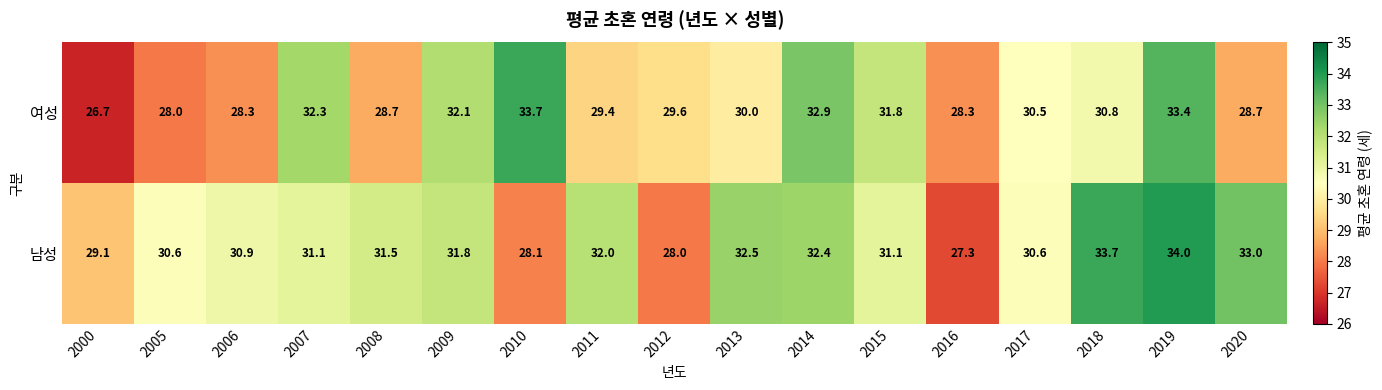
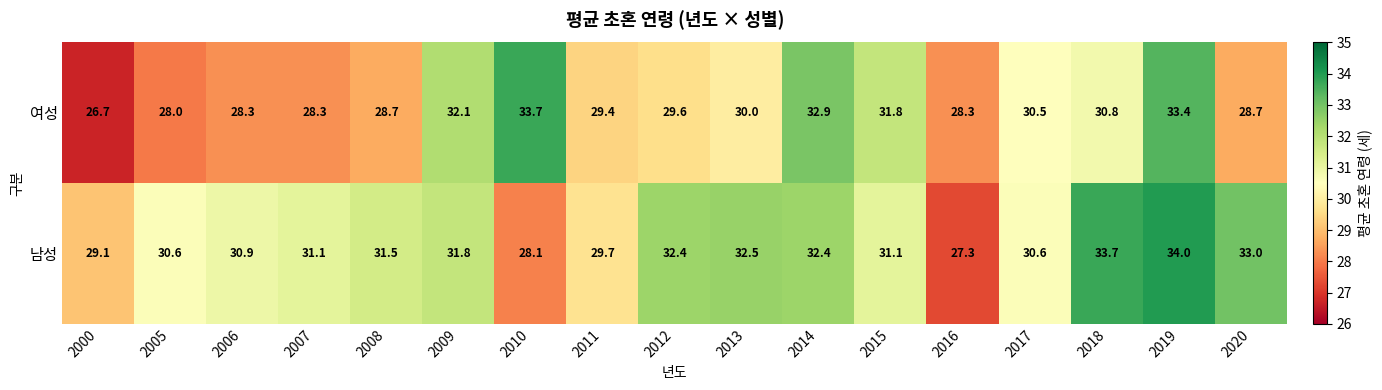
  {
    "여성": {
      "2000": 26.7,
      "2005": 28.0,
      "2006": 28.3,
-     "2007": 32.3,
+     "2007": 28.3,
      "2008": 28.7,
      "2009": 32.1,
      "2010": 33.7,
      "2011": 29.4,
      "2012": 29.6,
      "2013": 30.0,
      "2014": 32.9,
      "2015": 31.8,
      "2016": 28.3,
      "2017": 30.5,
      "2018": 30.8,
      "2019": 33.4,
      "2020": 28.7
    },
    "남성": {
      "2000": 29.1,
      "2005": 30.6,
      "2006": 30.9,
      "2007": 31.1,
      "2008": 31.5,
      "2009": 31.8,
      "2010": 28.1,
-     "2011": 32.0,
-     "2012": 28.0,
+     "2011": 29.7,
+     "2012": 32.4,
      "2013": 32.5,
      "2014": 32.4,
      "2015": 31.1,
      "2016": 27.3,
      "2017": 30.6,
      "2018": 33.7,
      "2019": 34.0,
      "2020": 33.0
    }
  }
